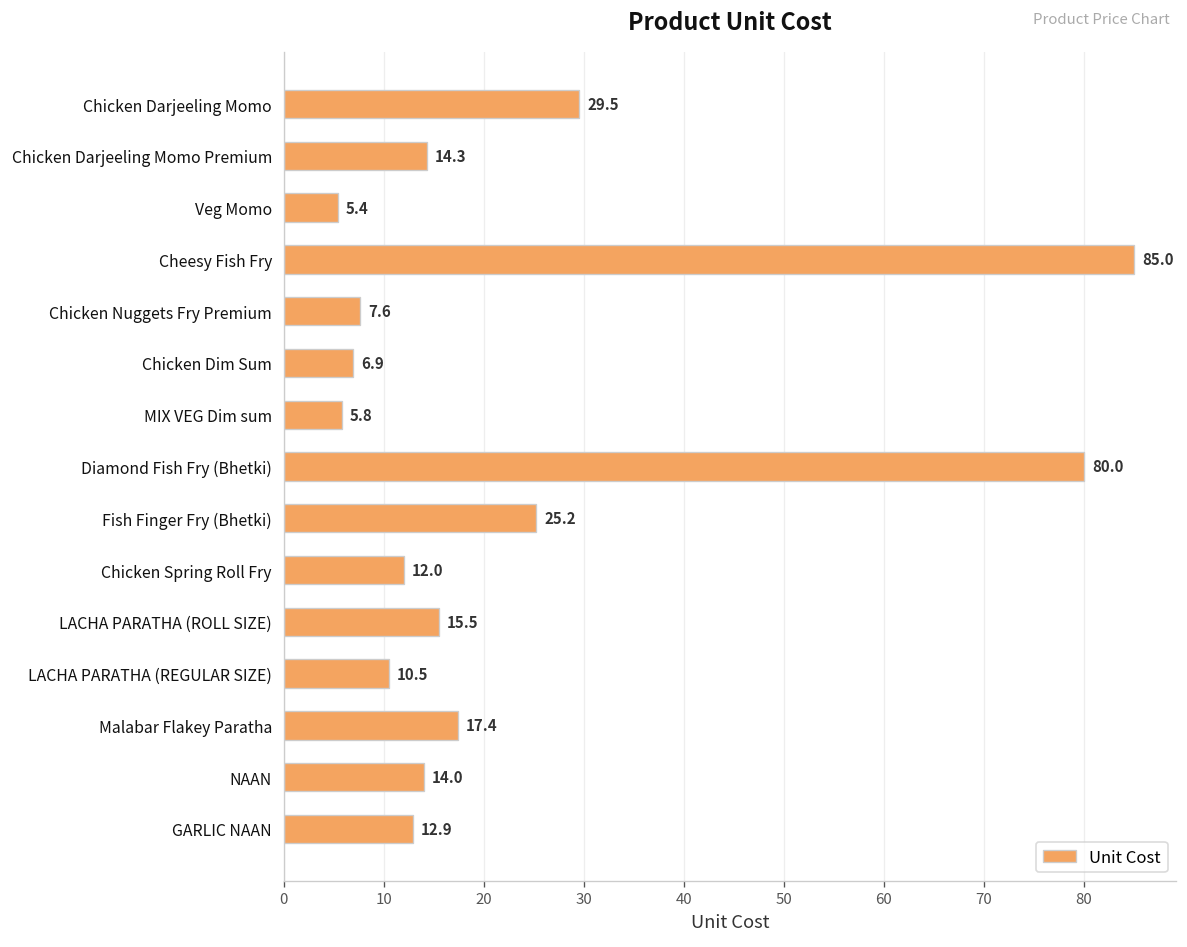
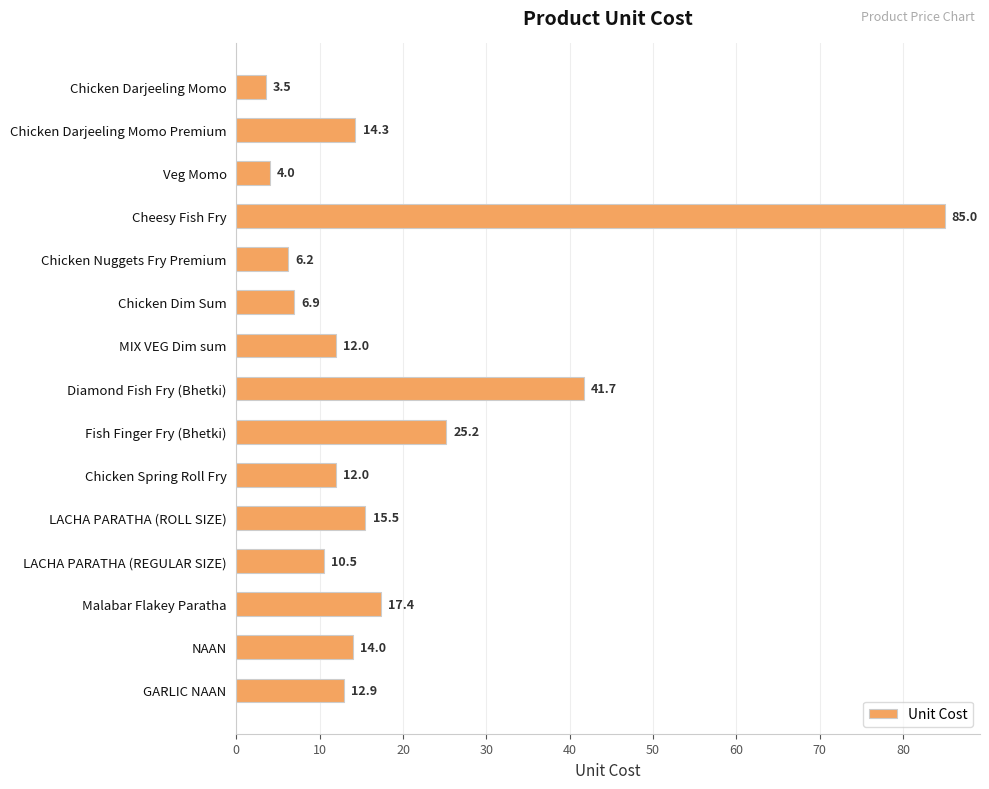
  {
-   "Chicken Darjeeling Momo": 29.5,
+   "Chicken Darjeeling Momo": 3.5,
    "Chicken Darjeeling Momo Premium": 14.3,
-   "Veg Momo": 5.4,
+   "Veg Momo": 4.0,
    "Cheesy Fish Fry": 85.0,
-   "Chicken Nuggets Fry Premium": 7.6,
+   "Chicken Nuggets Fry Premium": 6.2,
    "Chicken Dim Sum": 6.9,
-   "MIX VEG Dim sum": 5.8,
-   "Diamond Fish Fry (Bhetki)": 80.0,
+   "MIX VEG Dim sum": 12.0,
+   "Diamond Fish Fry (Bhetki)": 41.7,
    "Fish Finger Fry (Bhetki)": 25.2,
    "Chicken Spring Roll Fry": 12.0,
    "LACHA PARATHA (ROLL SIZE)": 15.5,
    "LACHA PARATHA (REGULAR SIZE)": 10.5,
    "Malabar Flakey Paratha": 17.4,
    "NAAN": 14.0,
    "GARLIC NAAN": 12.9
  }
